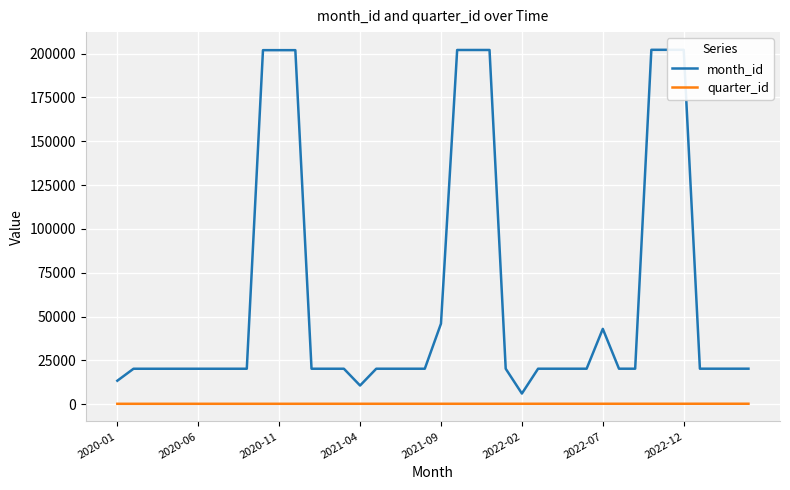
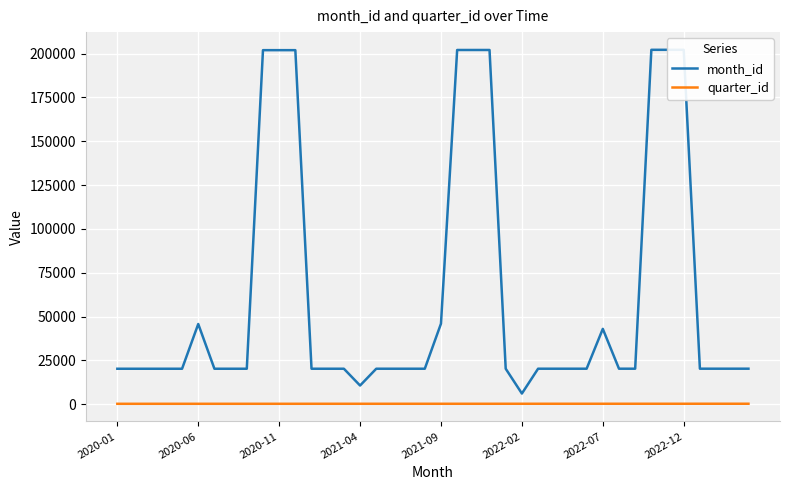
  {
    "month_id": {
-     "2020-01": 13000,
-     "2020-06": 20000,
+     "2020-01": 20000,
+     "2020-06": 46000,
      "2020-11": 202000,
      "2021-04": 11000,
      "2021-09": 46000,
      "2022-02": 6000,
      "2022-07": 43000
    },
    "quarter_id": {
      "2020-01": 0,
      "2020-06": 0,
      "2020-11": 0,
      "2021-04": 0,
      "2021-09": 0,
      "2022-02": 0,
      "2022-07": 0,
      "2022-12": 0
    }
  }
